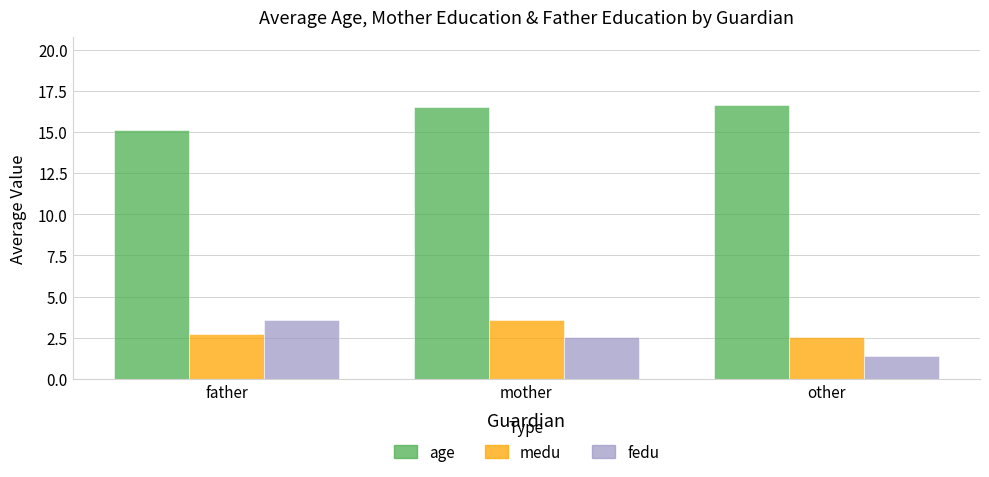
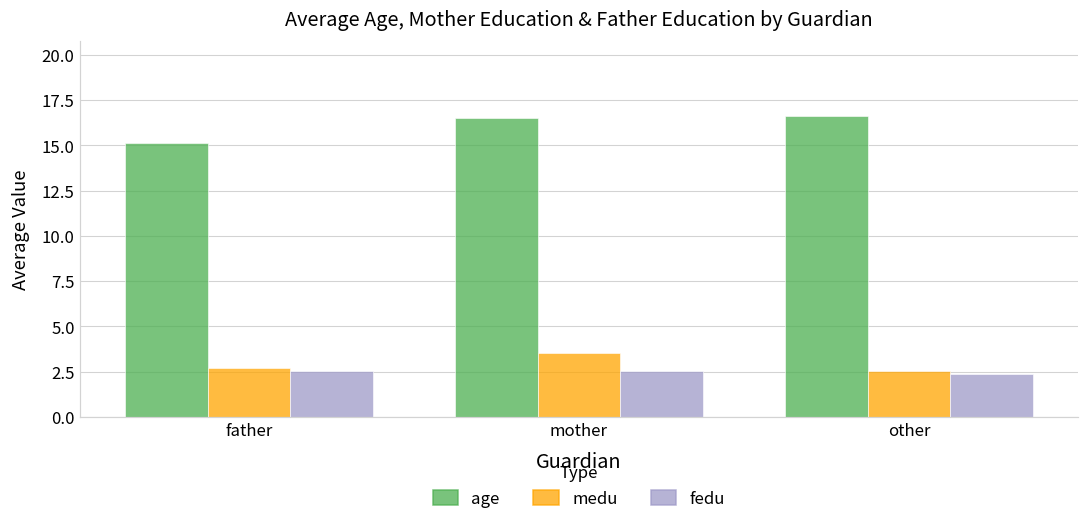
  {
    "age": {
      "father": 15.1,
      "mother": 16.5,
      "other": 16.6
    },
    "medu": {
      "father": 2.7,
      "mother": 3.6,
      "other": 2.5
    },
    "fedu": {
-     "father": 3.6,
+     "father": 2.5,
      "mother": 2.5,
-     "other": 1.4
+     "other": 2.4
    }
  }
